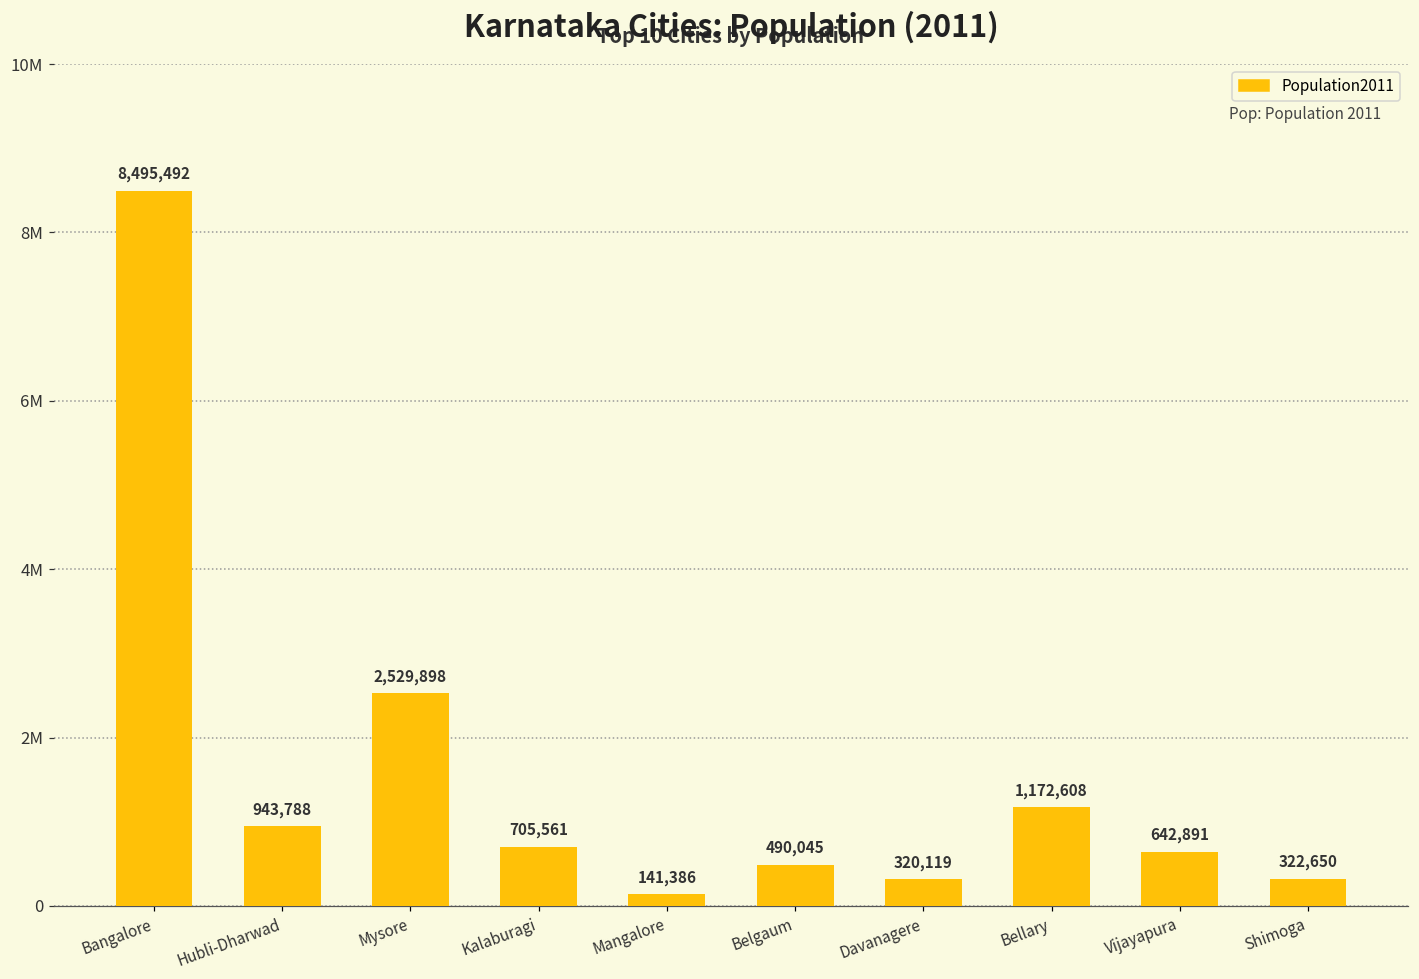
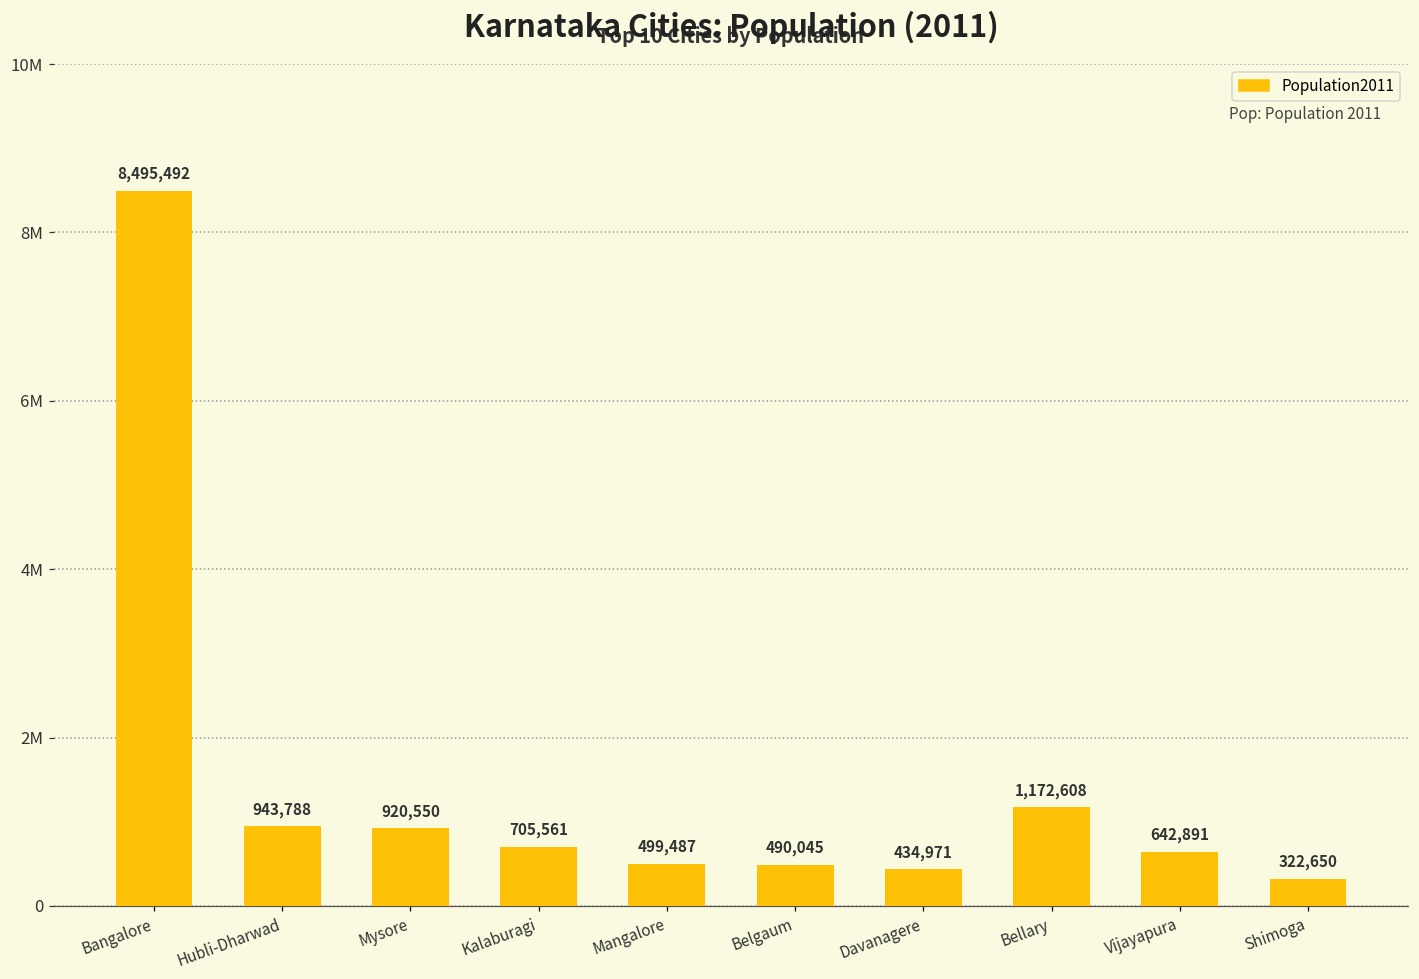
  {
    "Bangalore": "8,495,492",
    "Hubli-Dharwad": "943,788",
-   "Mysore": "2,529,898",
+   "Mysore": "920,550",
    "Kalaburagi": "705,561",
-   "Mangalore": "141,386",
+   "Mangalore": "499,487",
    "Belgaum": "490,045",
-   "Davanagere": "320,119",
+   "Davanagere": "434,971",
    "Bellary": "1,172,608",
    "Vijayapura": "642,891",
    "Shimoga": "322,650"
  }
